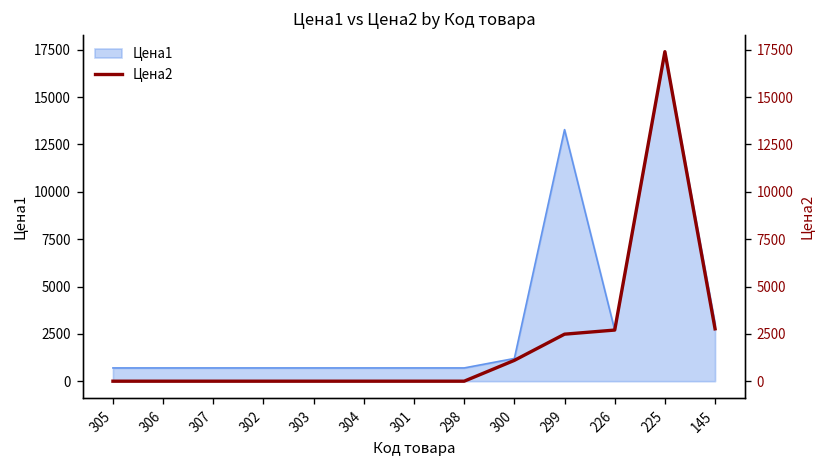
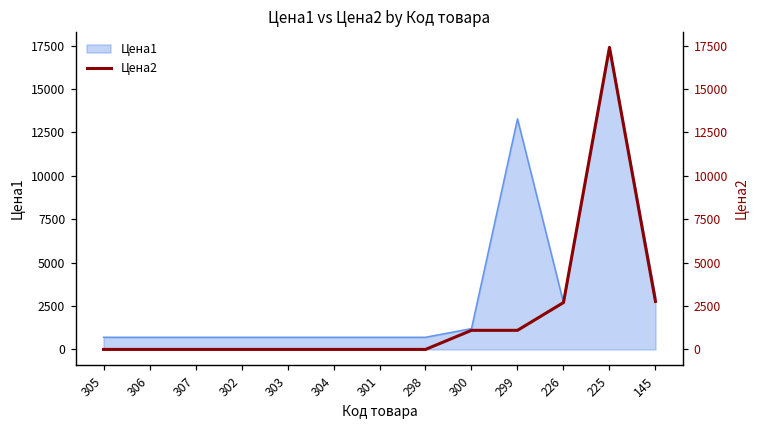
  {
    "Цена1": {
      "305": 700,
      "306": 700,
      "307": 700,
      "302": 700,
      "303": 700,
      "304": 700,
      "301": 700,
      "298": 700,
      "300": 1200,
      "299": 13300,
      "226": 2700,
      "225": 17400,
      "145": 3000
    },
    "Цена2": {
      "305": 0,
      "306": 0,
      "307": 0,
      "302": 0,
      "303": 0,
      "304": 0,
      "301": 0,
      "298": 0,
      "300": 1100,
-     "299": 2500,
+     "299": 1100,
      "226": 2700,
      "225": 17400,
      "145": 2800
    }
  }
